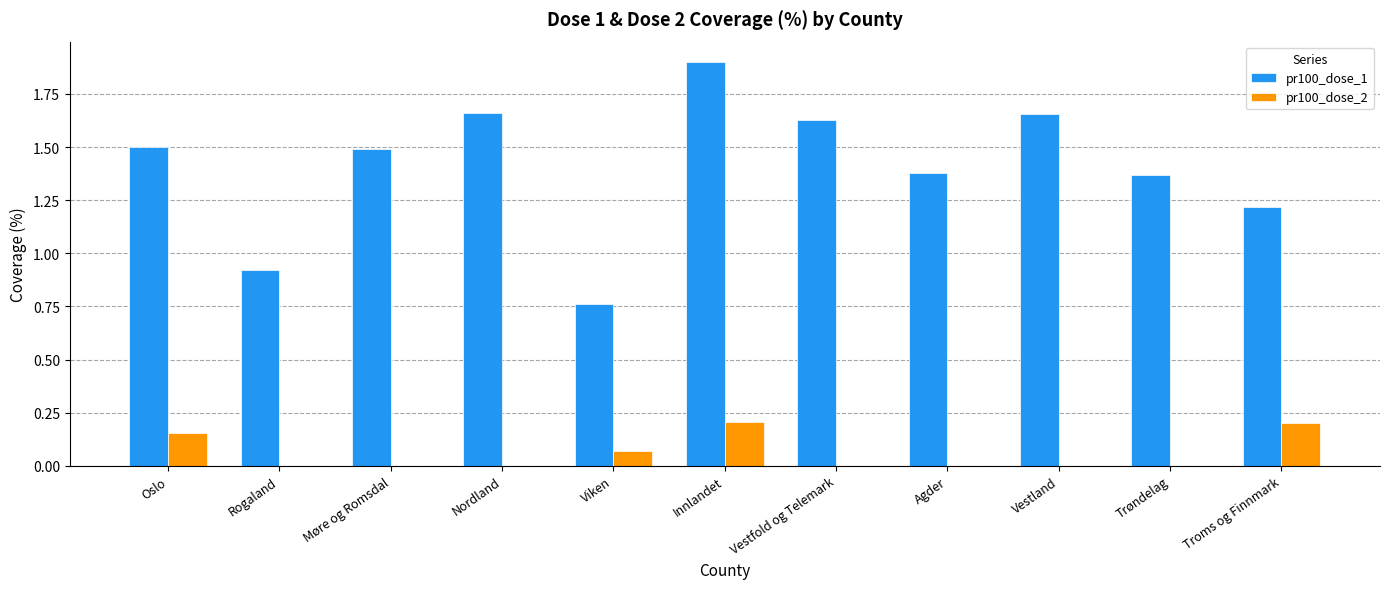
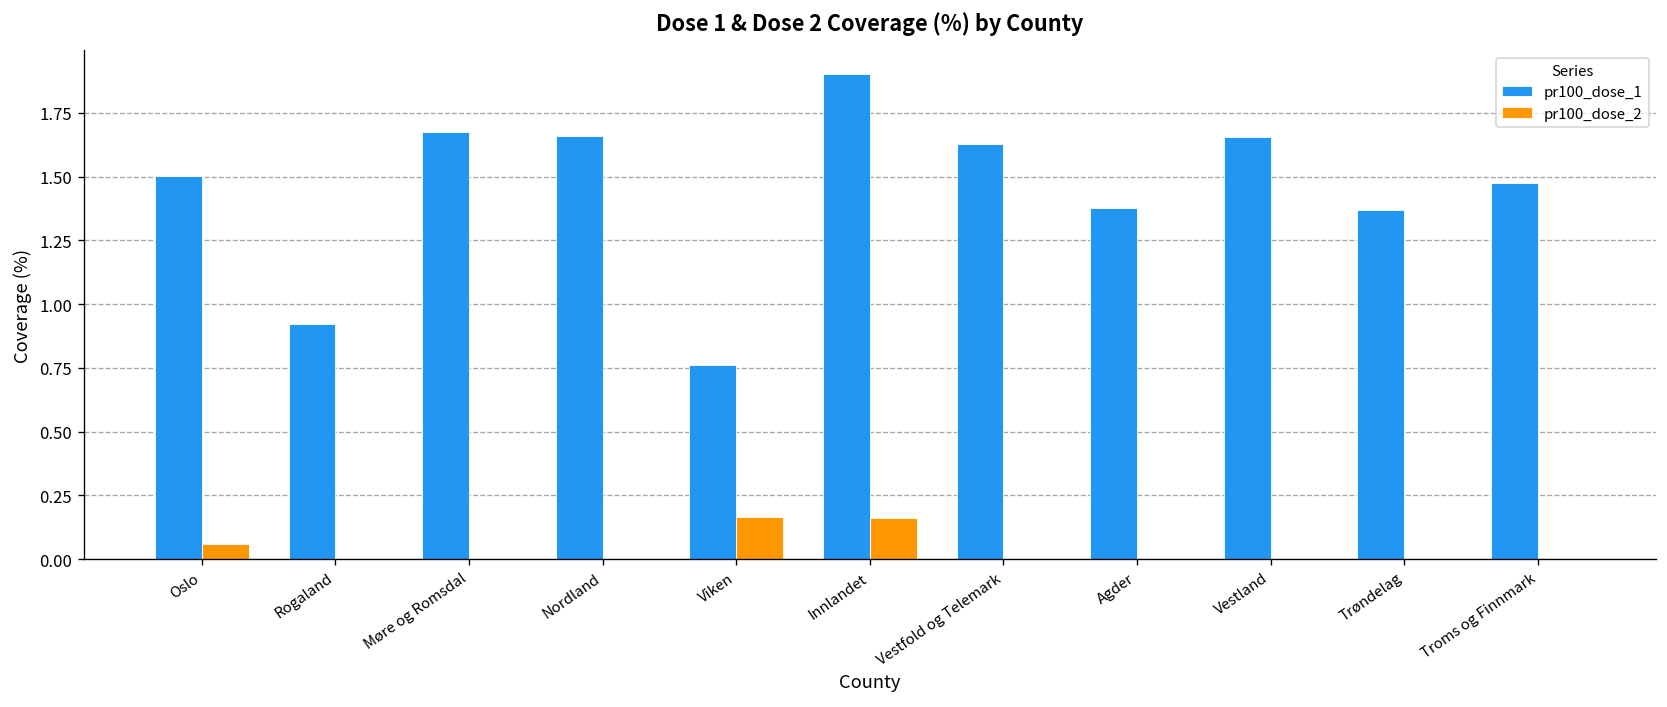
  {
    "pr100_dose_1": {
      "Oslo": 1.50,
      "Rogaland": 0.92,
-     "Møre og Romsdal": 1.49,
+     "Møre og Romsdal": 1.68,
      "Nordland": 1.66,
      "Viken": 0.76,
      "Innlandet": 1.90,
      "Vestfold og Telemark": 1.63,
      "Agder": 1.38,
      "Vestland": 1.66,
      "Trøndelag": 1.37,
-     "Troms og Finnmark": 1.22
+     "Troms og Finnmark": 1.48
    },
    "pr100_dose_2": {
-     "Oslo": 0.15,
+     "Oslo": 0.06,
      "Rogaland": 0.00,
      "Møre og Romsdal": 0.00,
      "Nordland": 0.00,
-     "Viken": 0.07,
-     "Innlandet": 0.21,
+     "Viken": 0.17,
+     "Innlandet": 0.16,
      "Vestfold og Telemark": 0.00,
      "Agder": 0.00,
      "Vestland": 0.00,
      "Trøndelag": 0.00,
-     "Troms og Finnmark": 0.20
+     "Troms og Finnmark": 0.00
    }
  }
